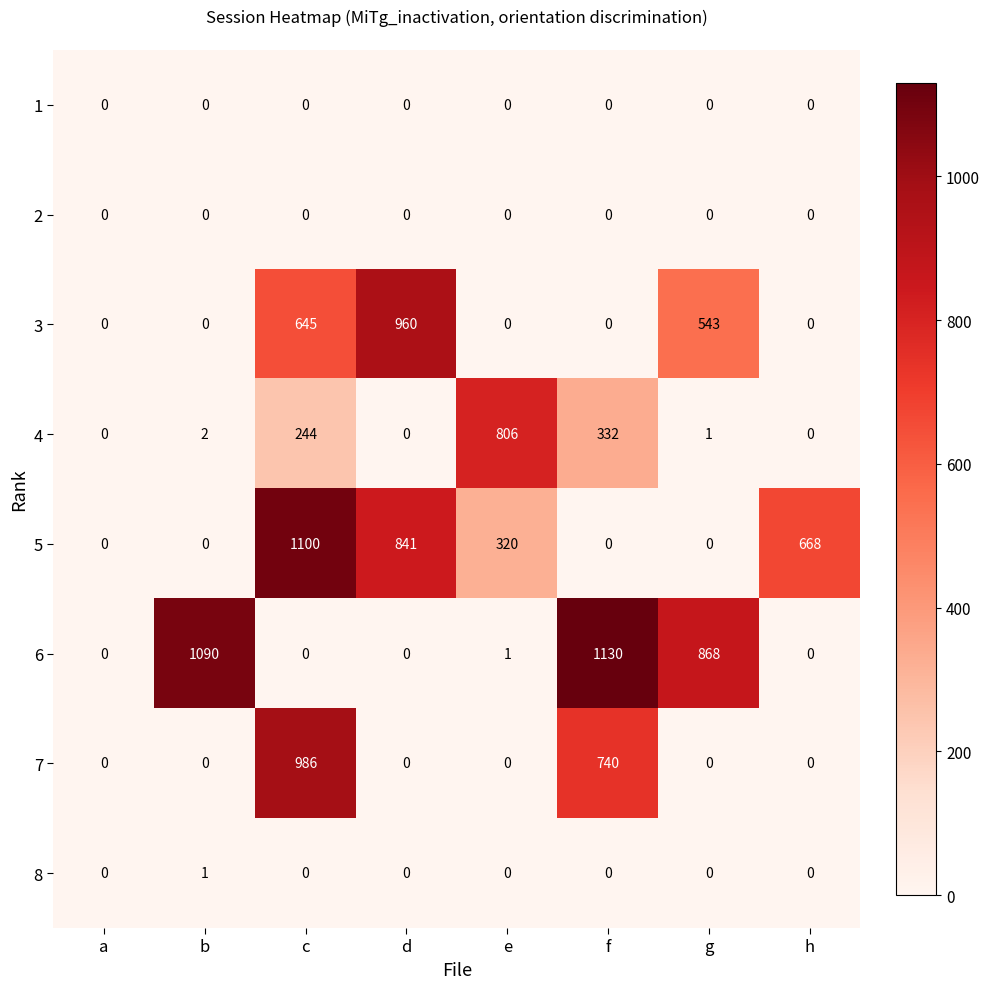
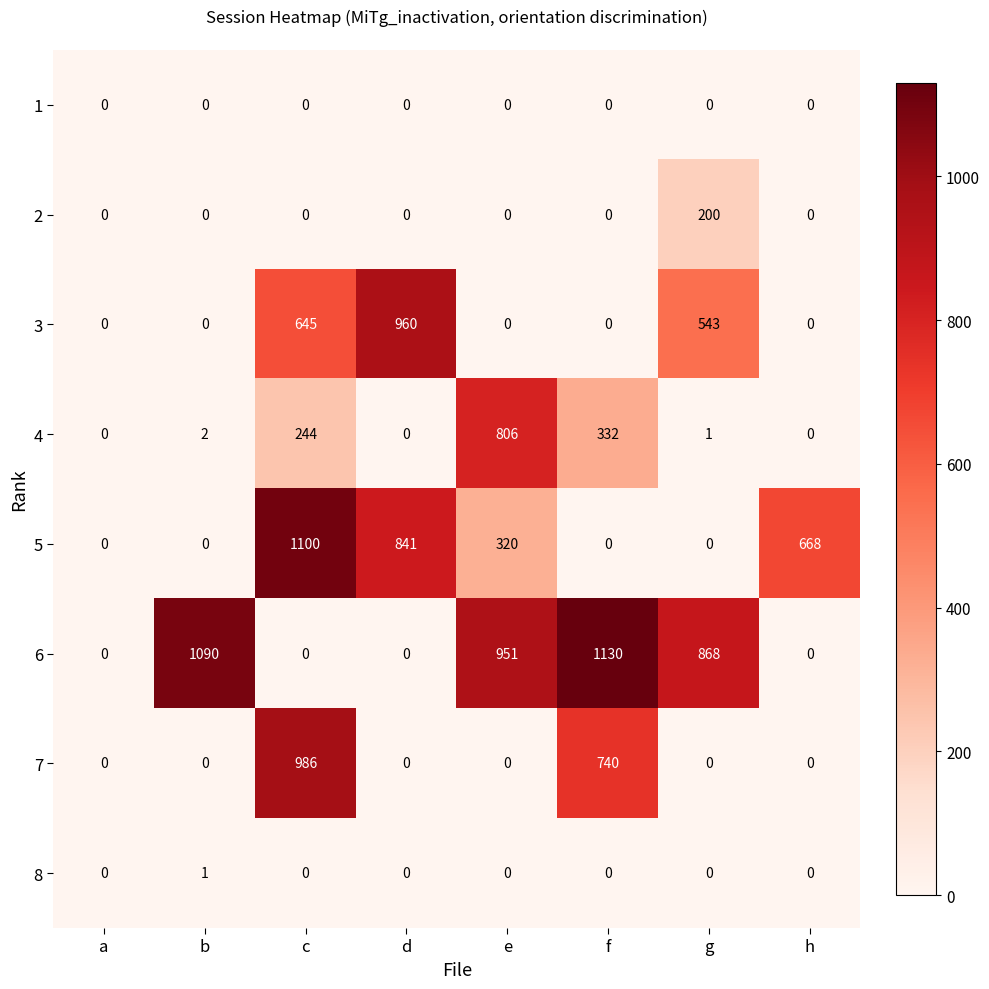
  {
    "1": {
      "a": 0,
      "b": 0,
      "c": 0,
      "d": 0,
      "e": 0,
      "f": 0,
      "g": 0,
      "h": 0
    },
    "2": {
      "a": 0,
      "b": 0,
      "c": 0,
      "d": 0,
      "e": 0,
      "f": 0,
-     "g": 0,
+     "g": 200,
      "h": 0
    },
    "3": {
      "a": 0,
      "b": 0,
      "c": 645,
      "d": 960,
      "e": 0,
      "f": 0,
      "g": 543,
      "h": 0
    },
    "4": {
      "a": 0,
      "b": 2,
      "c": 244,
      "d": 0,
      "e": 806,
      "f": 332,
      "g": 1,
      "h": 0
    },
    "5": {
      "a": 0,
      "b": 0,
      "c": 1100,
      "d": 841,
      "e": 320,
      "f": 0,
      "g": 0,
      "h": 668
    },
    "6": {
      "a": 0,
      "b": 1090,
      "c": 0,
      "d": 0,
-     "e": 1,
+     "e": 951,
      "f": 1130,
      "g": 868,
      "h": 0
    },
    "7": {
      "a": 0,
      "b": 0,
      "c": 986,
      "d": 0,
      "e": 0,
      "f": 740,
      "g": 0,
      "h": 0
    },
    "8": {
      "a": 0,
      "b": 1,
      "c": 0,
      "d": 0,
      "e": 0,
      "f": 0,
      "g": 0,
      "h": 0
    }
  }
